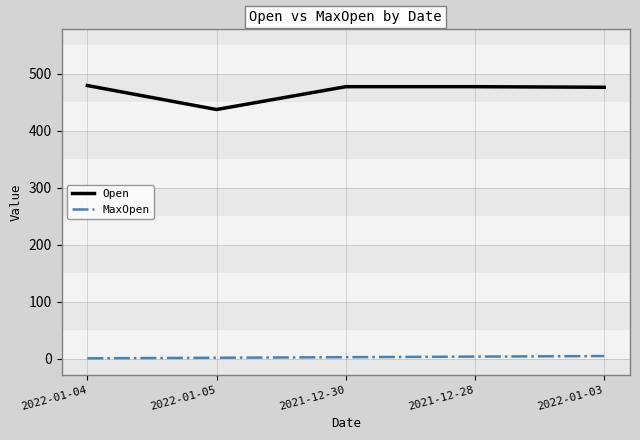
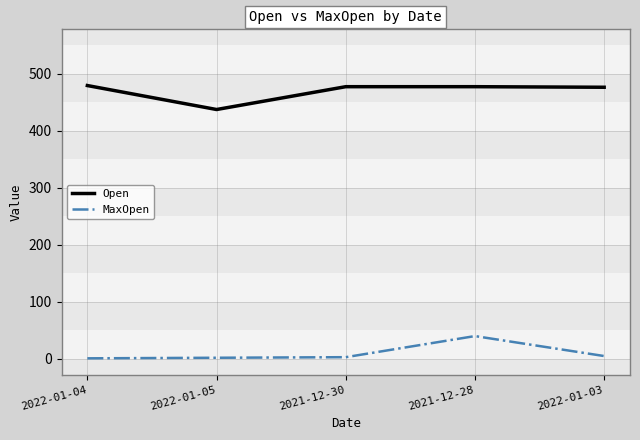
  {
    "Open": {
      "2022-01-04": 480,
      "2022-01-05": 440,
      "2021-12-30": 480,
      "2021-12-28": 480,
      "2022-01-03": 480
    },
    "MaxOpen": {
      "2022-01-04": 0,
      "2022-01-05": 0,
      "2021-12-30": 0,
-     "2021-12-28": 0,
+     "2021-12-28": 40,
      "2022-01-03": 10
    }
  }
